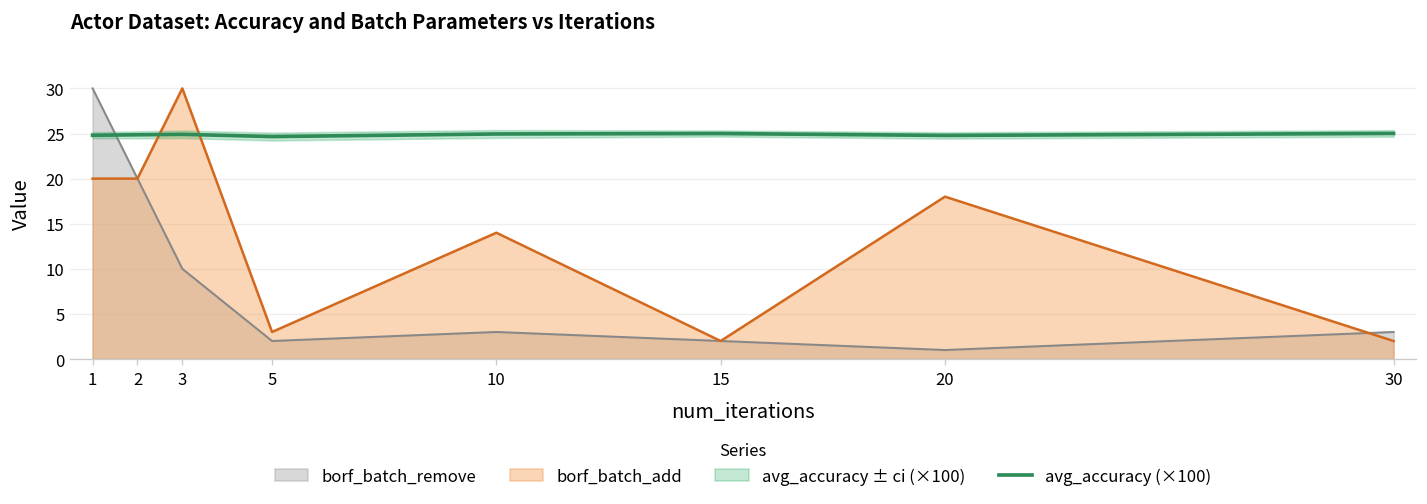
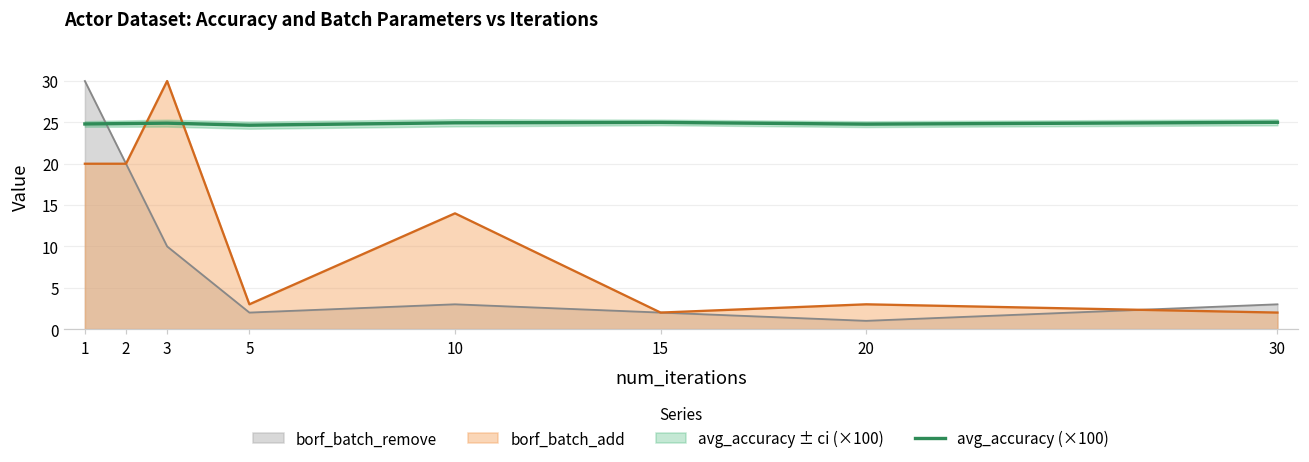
  {
    "borf_batch_add": {
      "1": 20,
      "3": 30,
      "5": 3,
      "10": 14,
-     "20": 18,
+     "20": 3,
      "30": 2
    }
  }
